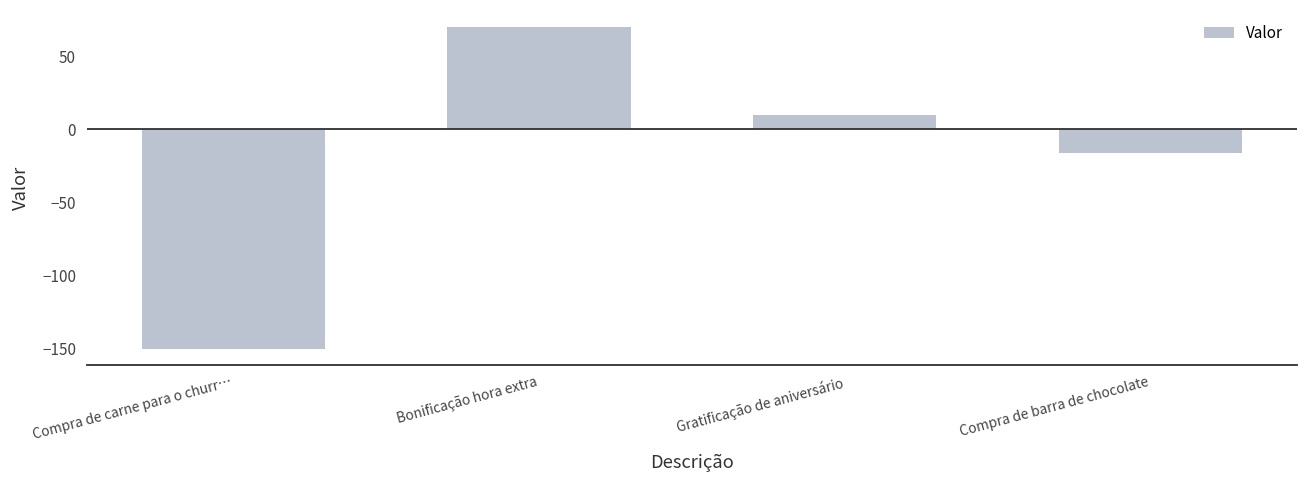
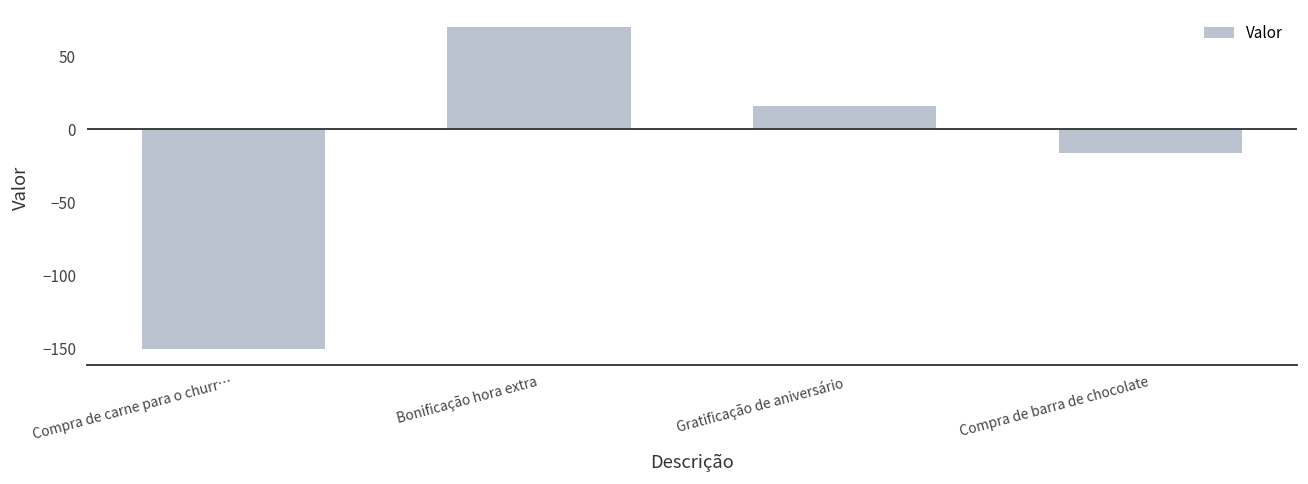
  {
    "Compra de carne para o churr…": -150,
    "Bonificação hora extra": 70,
-   "Gratificação de aniversário": 10,
+   "Gratificação de aniversário": 16,
    "Compra de barra de chocolate": -16
  }
